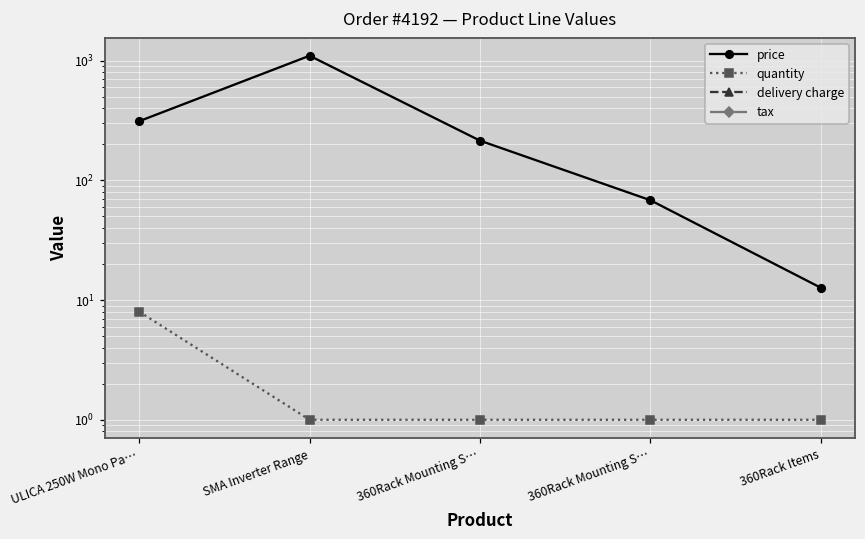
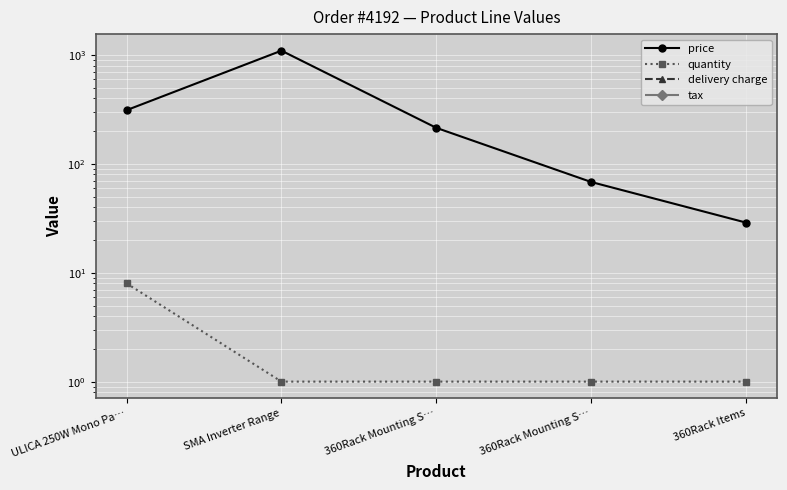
  {
    "price": {
      "ULICA 250W Mono Pa…": 310,
      "SMA Inverter Range": 1100,
-     "360Rack Items": 13
+     "360Rack Items": 29
    }
  }
